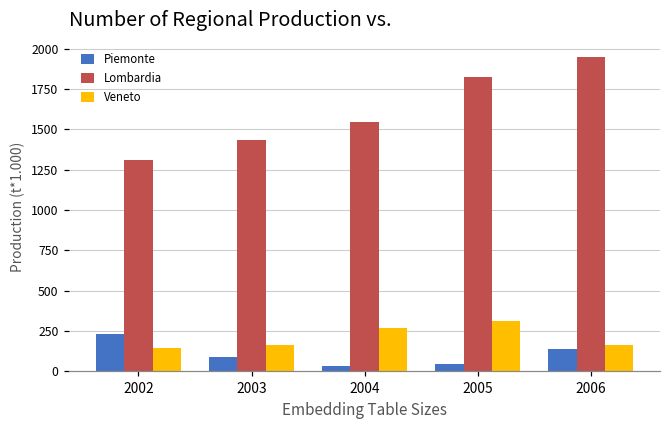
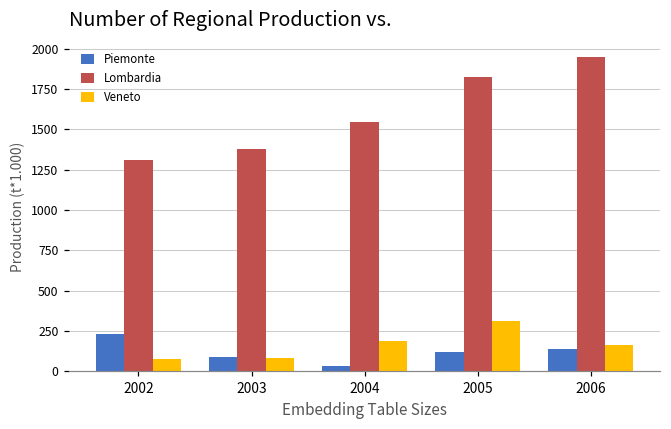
  {
    "Piemonte": {
      "2002": 240,
      "2003": 90,
      "2004": 30,
-     "2005": 50,
+     "2005": 120,
      "2006": 140
    },
    "Lombardia": {
      "2002": 1310,
-     "2003": 1430,
+     "2003": 1380,
      "2004": 1550,
      "2005": 1830,
      "2006": 1950
    },
    "Veneto": {
-     "2002": 140,
-     "2003": 170,
-     "2004": 270,
+     "2002": 80,
+     "2003": 80,
+     "2004": 190,
      "2005": 310,
      "2006": 170
    }
  }
